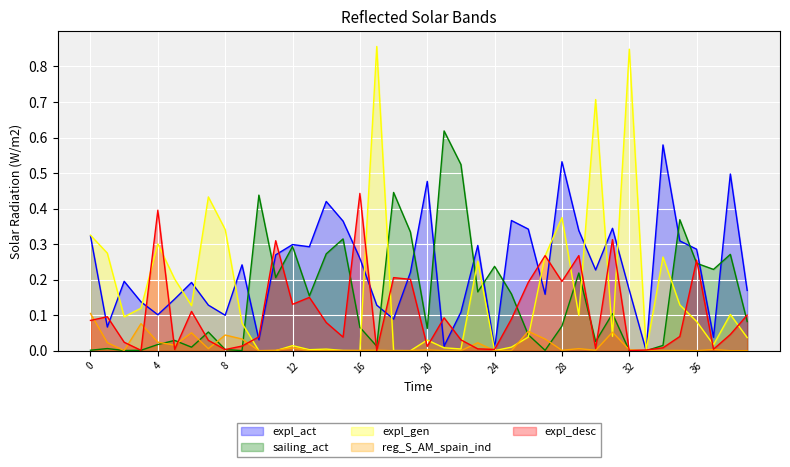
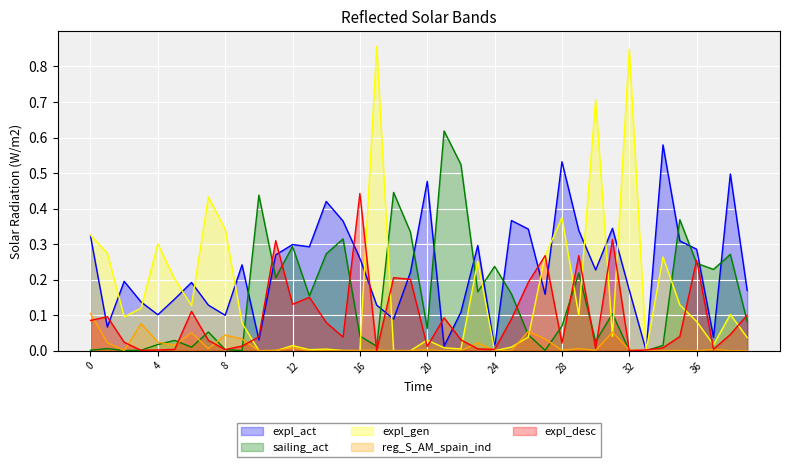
  {
    "expl_act": {
      "4": 0.10,
      "8": 0.10,
      "16": 0.26,
      "20": 0.48,
      "28": 0.53,
      "32": 0.17,
      "36": 0.29
    },
    "sailing_act": {
      "0": 0.00,
-     "16": 0.07,
+     "16": 0.04,
      "20": 0.06,
      "24": 0.24,
      "28": 0.07,
      "36": 0.25
    },
    "expl_desc": {
      "0": 0.09,
-     "4": 0.40,
+     "4": 0.00,
      "12": 0.13,
      "16": 0.44,
      "20": 0.01,
-     "28": 0.19,
+     "28": 0.02,
      "36": 0.26
    }
  }
